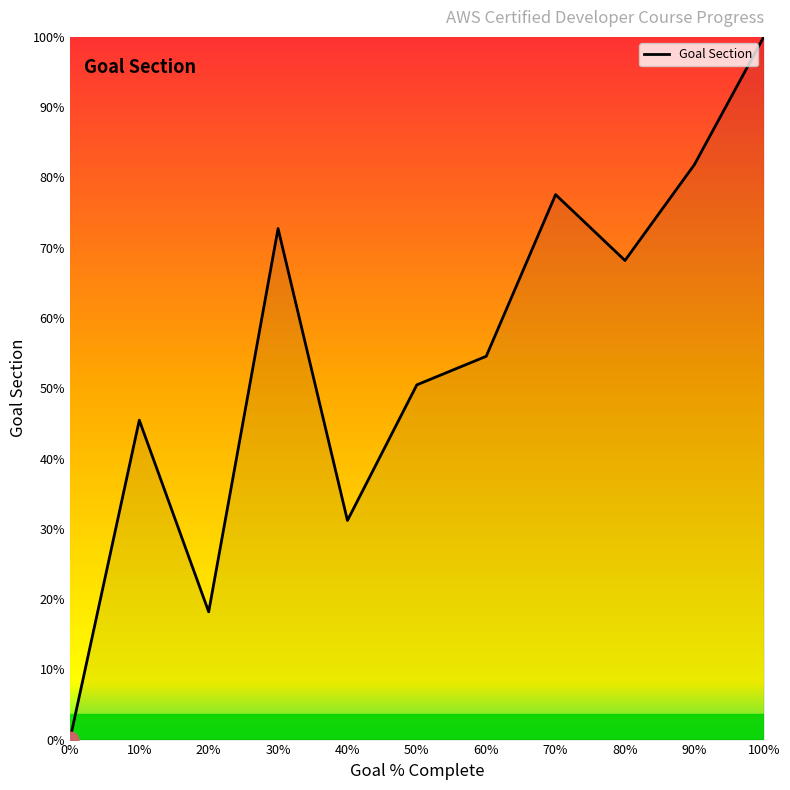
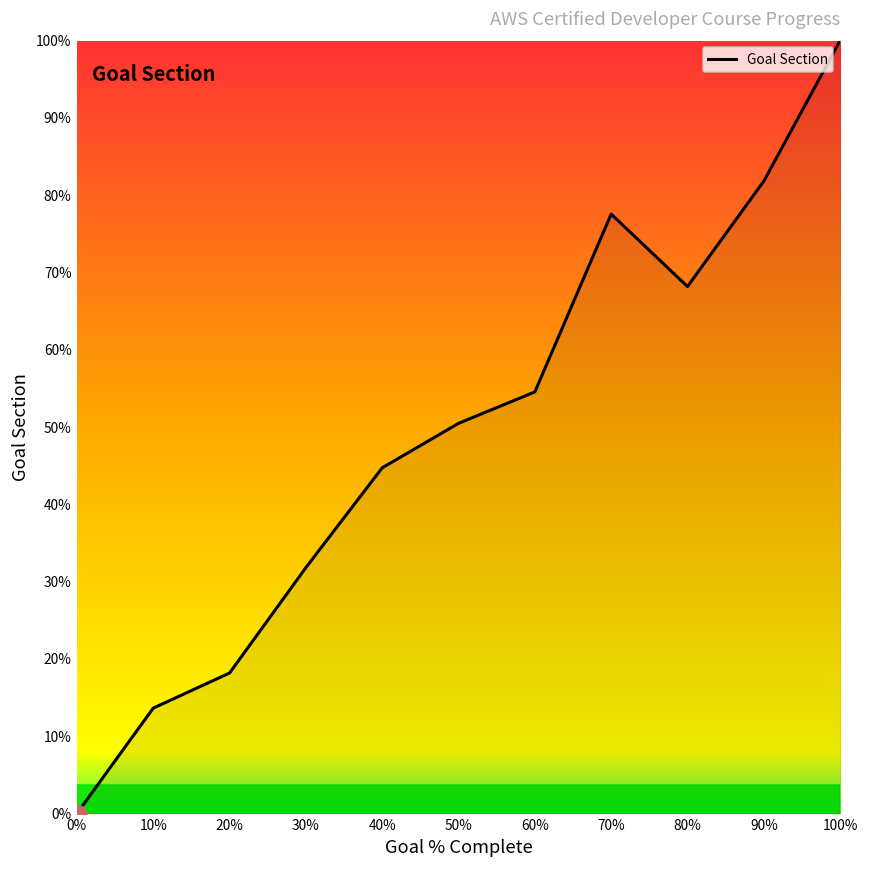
  {
    "Goal Section": {
-     "10%": "45%",
+     "10%": "14%",
      "20%": "18%",
-     "30%": "73%",
-     "40%": "31%",
+     "30%": "32%",
+     "40%": "45%",
      "50%": "50%",
      "60%": "55%",
      "70%": "78%",
      "80%": "68%",
      "90%": "82%",
      "100%": "100%"
    }
  }
